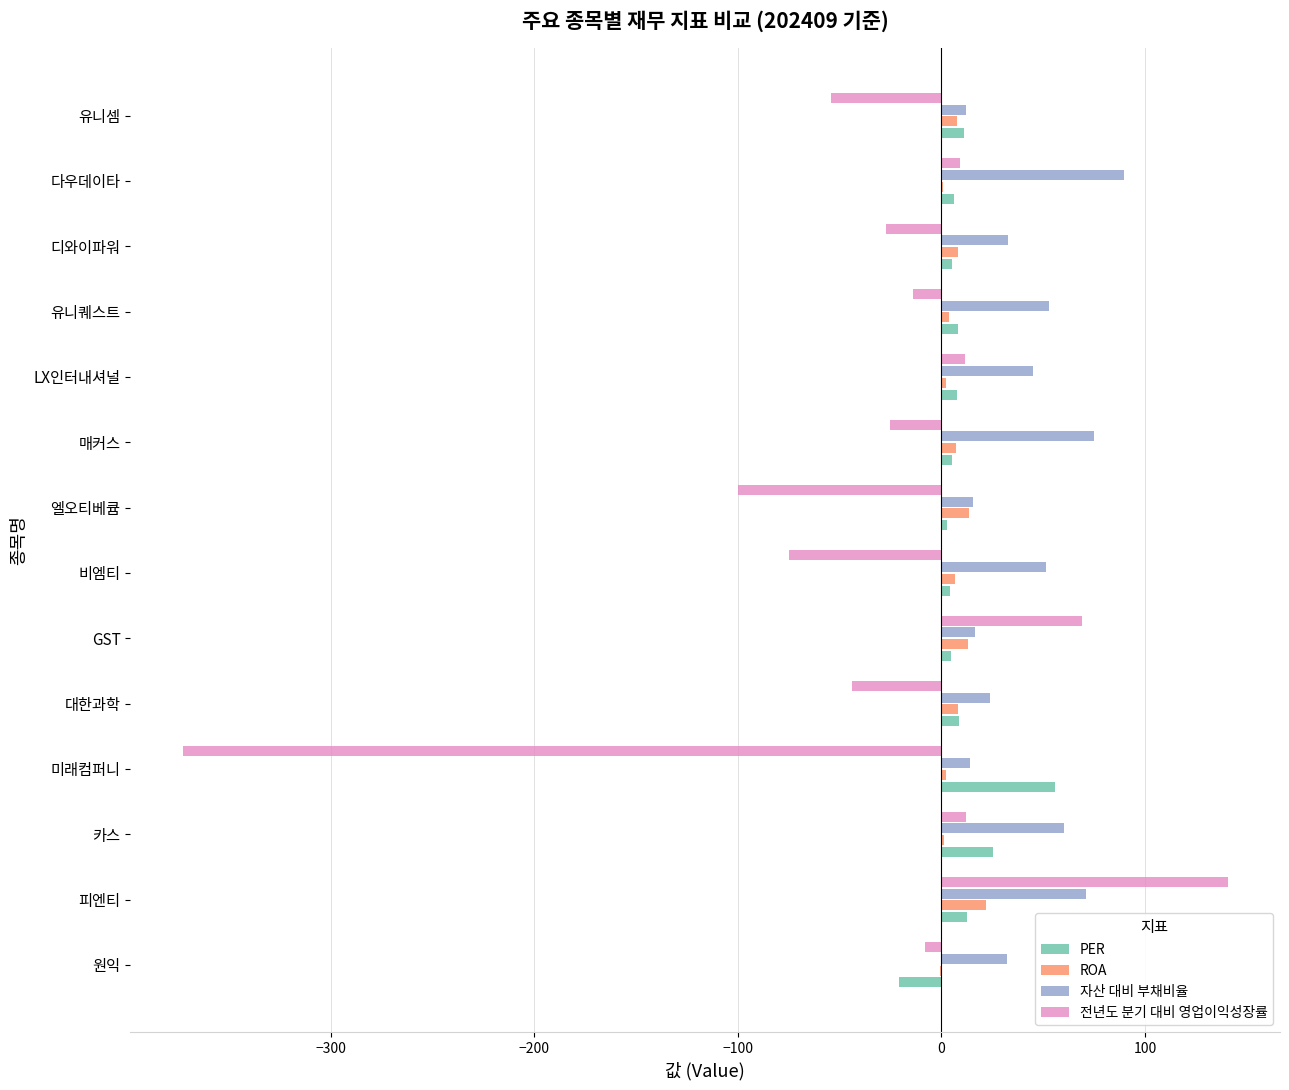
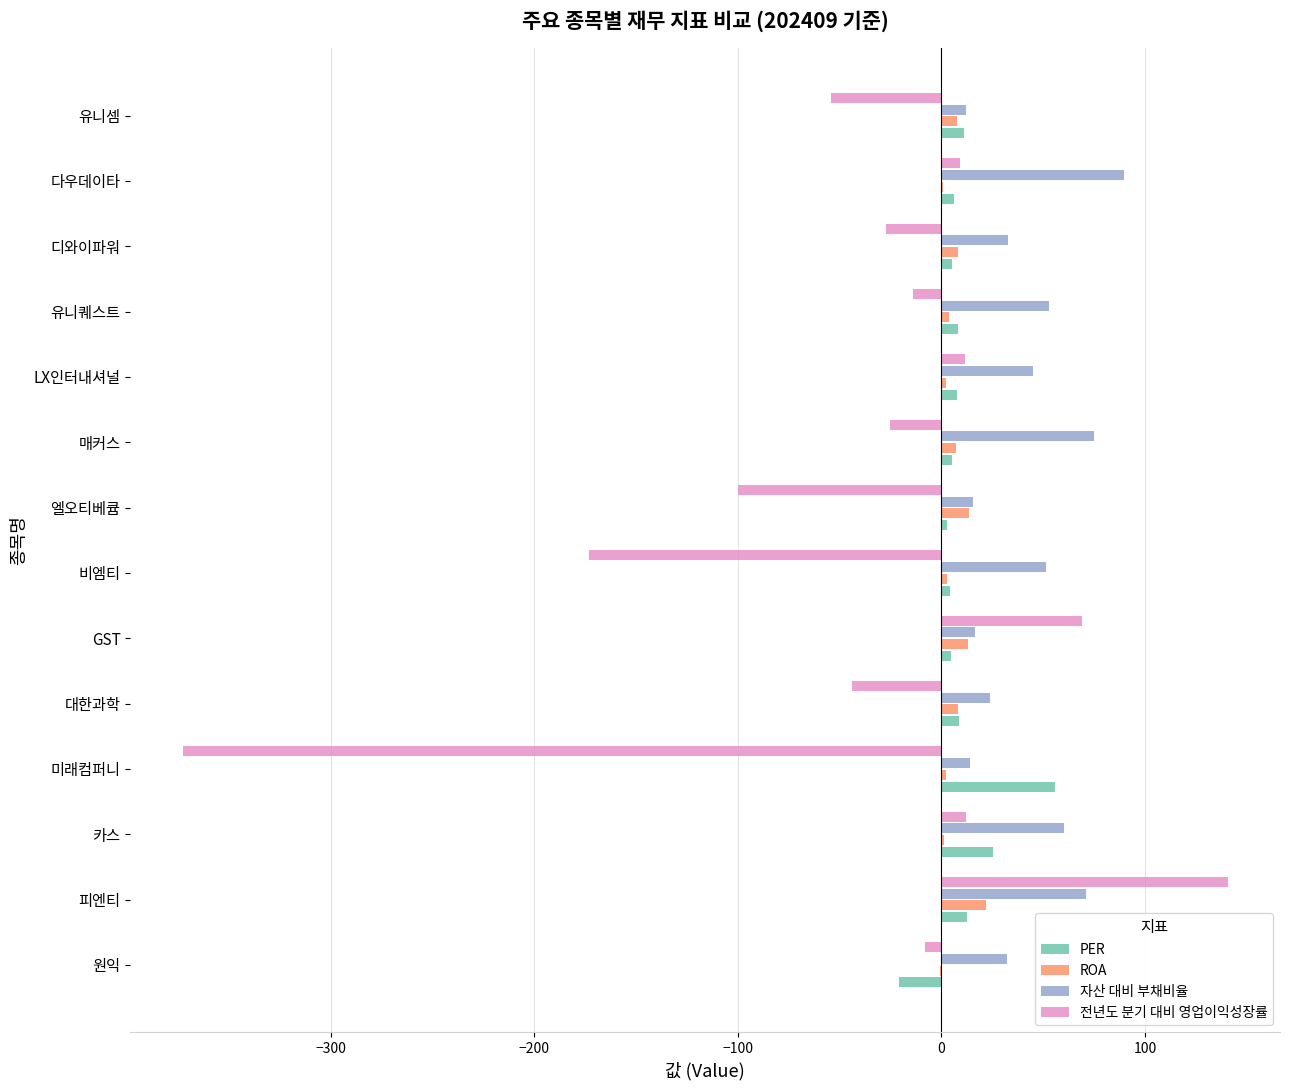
  {
    "PER": {
      "유니셈": 11,
      "다우데이타": 6,
      "디와이파워": 5,
      "유니퀘스트": 8,
      "LX인터내셔널": 8,
      "매커스": 5,
      "엘오티베큠": 3,
      "비엠티": 4,
      "GST": 5,
      "대한과학": 9,
      "미래컴퍼니": 56,
      "카스": 26,
      "피엔티": 12,
      "원익": -21
    },
    "ROA": {
      "유니셈": 7,
      "디와이파워": 8,
      "유니퀘스트": 4,
      "LX인터내셔널": 2,
      "매커스": 7,
      "엘오티베큠": 14,
-     "비엠티": 7,
+     "비엠티": 3,
      "GST": 13,
      "대한과학": 8,
      "미래컴퍼니": 2,
      "피엔티": 22
    },
    "자산 대비 부채비율": {
      "유니셈": 12,
      "다우데이타": 90,
      "디와이파워": 33,
      "유니퀘스트": 53,
      "LX인터내셔널": 45,
      "매커스": 75,
      "엘오티베큠": 15,
      "비엠티": 51,
      "GST": 17,
      "대한과학": 24,
      "미래컴퍼니": 14,
      "카스": 60,
      "피엔티": 71,
      "원익": 32
    },
    "전년도 분기 대비 영업이익성장률": {
      "유니셈": -54,
      "다우데이타": 9,
      "디와이파워": -27,
      "유니퀘스트": -14,
      "LX인터내셔널": 11,
      "매커스": -25,
      "엘오티베큠": -100,
-     "비엠티": -75,
+     "비엠티": -173,
      "GST": 69,
      "대한과학": -44,
      "미래컴퍼니": -373,
      "카스": 12,
      "피엔티": 141,
      "원익": -8
    }
  }
